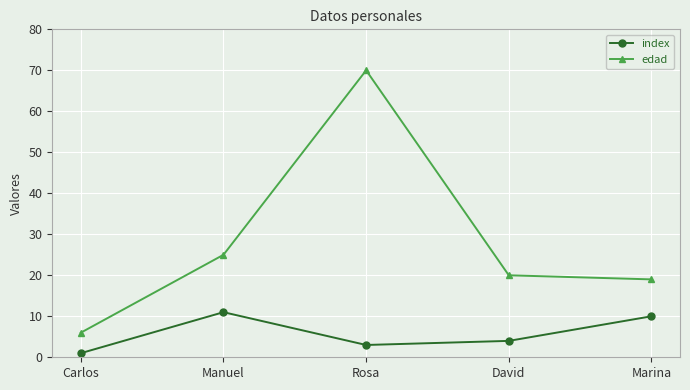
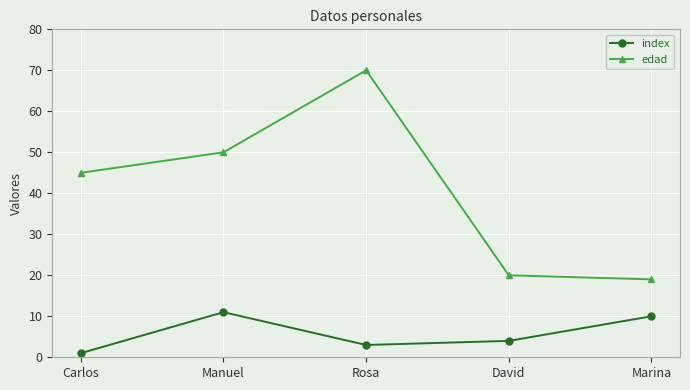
  {
    "index": {
      "Carlos": 1,
      "Manuel": 11,
      "Rosa": 3,
      "David": 4,
      "Marina": 10
    },
    "edad": {
-     "Carlos": 6,
-     "Manuel": 25,
+     "Carlos": 45,
+     "Manuel": 50,
      "Rosa": 70,
      "David": 20,
      "Marina": 19
    }
  }
